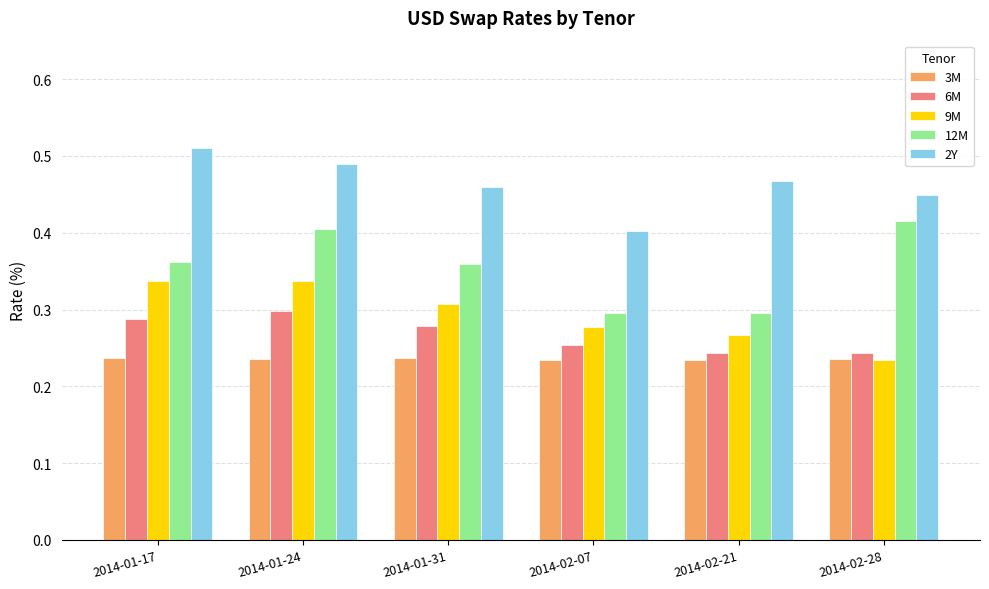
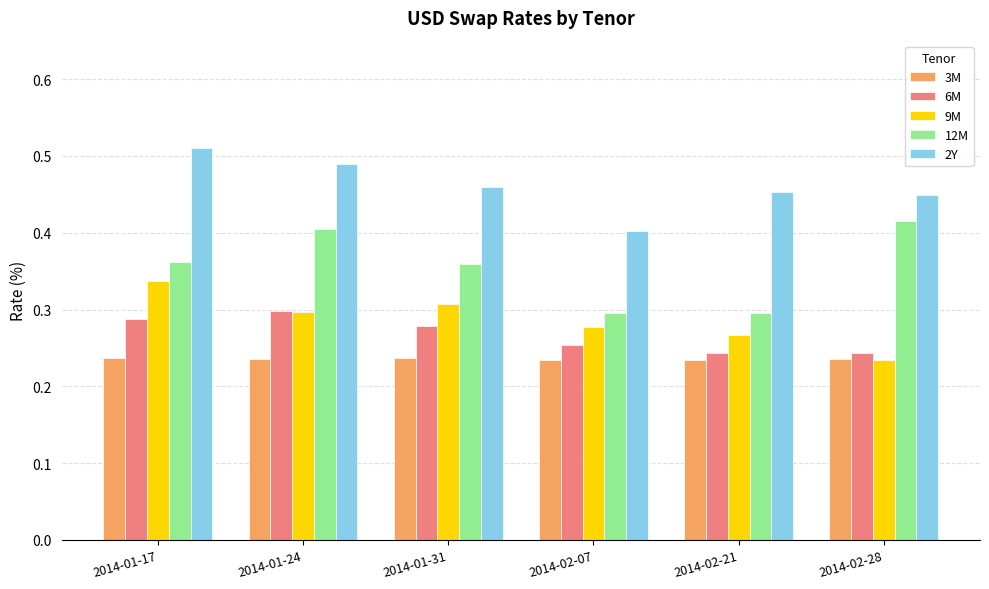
  {
    "9M": {
      "2014-01-17": 0.34,
-     "2014-01-24": 0.34,
+     "2014-01-24": 0.30,
      "2014-01-31": 0.31,
      "2014-02-07": 0.28,
      "2014-02-21": 0.27,
      "2014-02-28": 0.23
    },
    "12M": {
      "2014-01-17": 0.36,
      "2014-01-24": 0.40,
      "2014-01-31": 0.36,
      "2014-02-07": 0.30,
      "2014-02-21": 0.30,
      "2014-02-28": 0.42
    },
    "2Y": {
      "2014-01-17": 0.51,
      "2014-01-24": 0.49,
      "2014-01-31": 0.46,
      "2014-02-07": 0.40,
-     "2014-02-21": 0.47,
+     "2014-02-21": 0.45,
      "2014-02-28": 0.45
    }
  }
